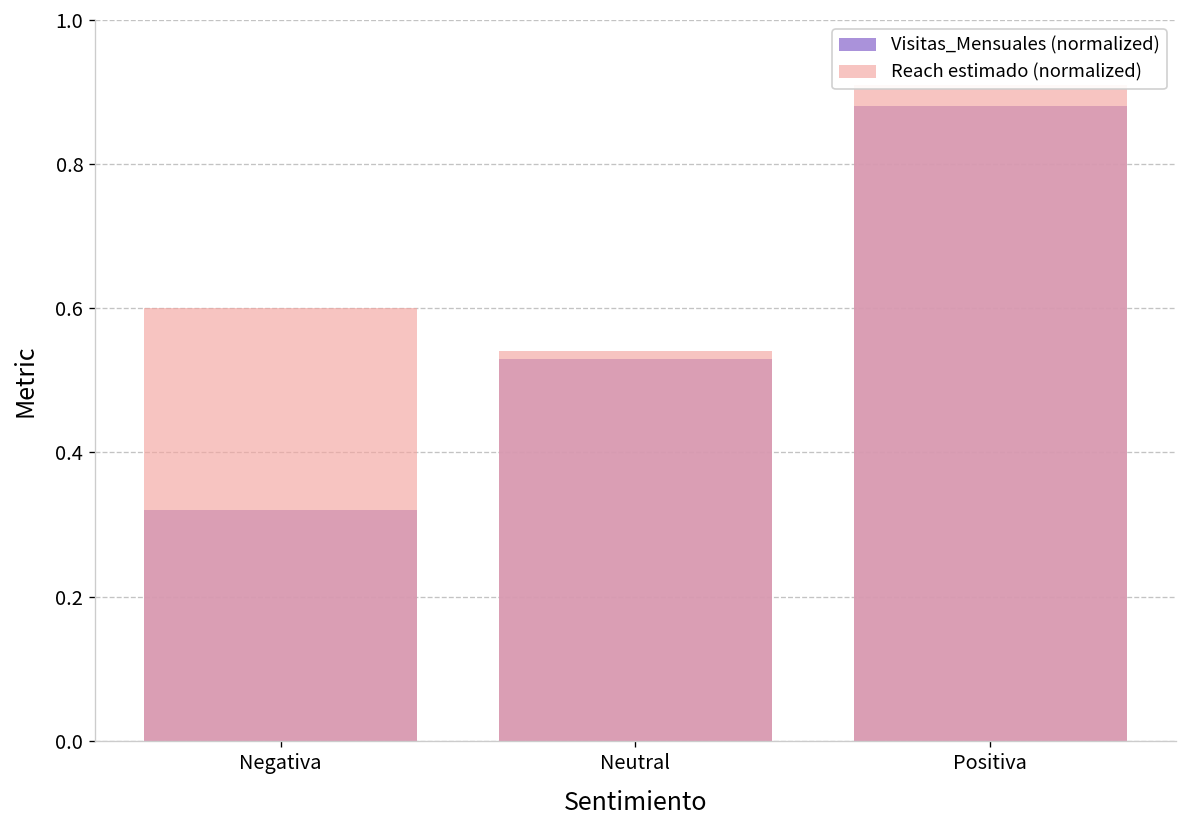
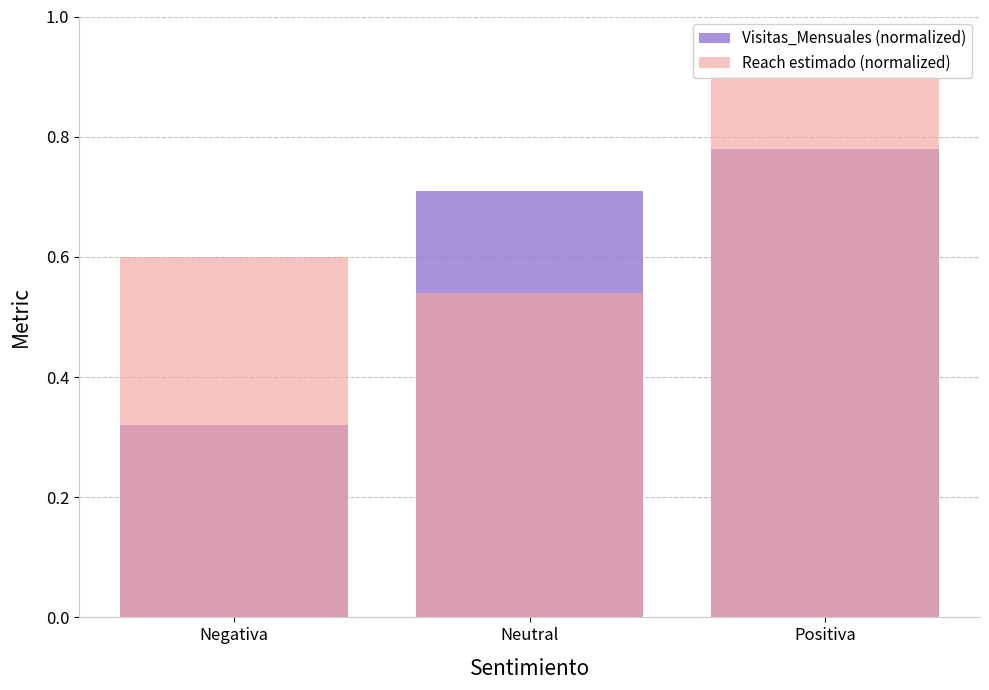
  {
    "Visitas_Mensuales (normalized)": {
-     "Neutral": 0.53,
-     "Positiva": 0.88
+     "Neutral": 0.71,
+     "Positiva": 0.78
    },
    "Reach estimado (normalized)": {
      "Negativa": 0.60
    }
  }
